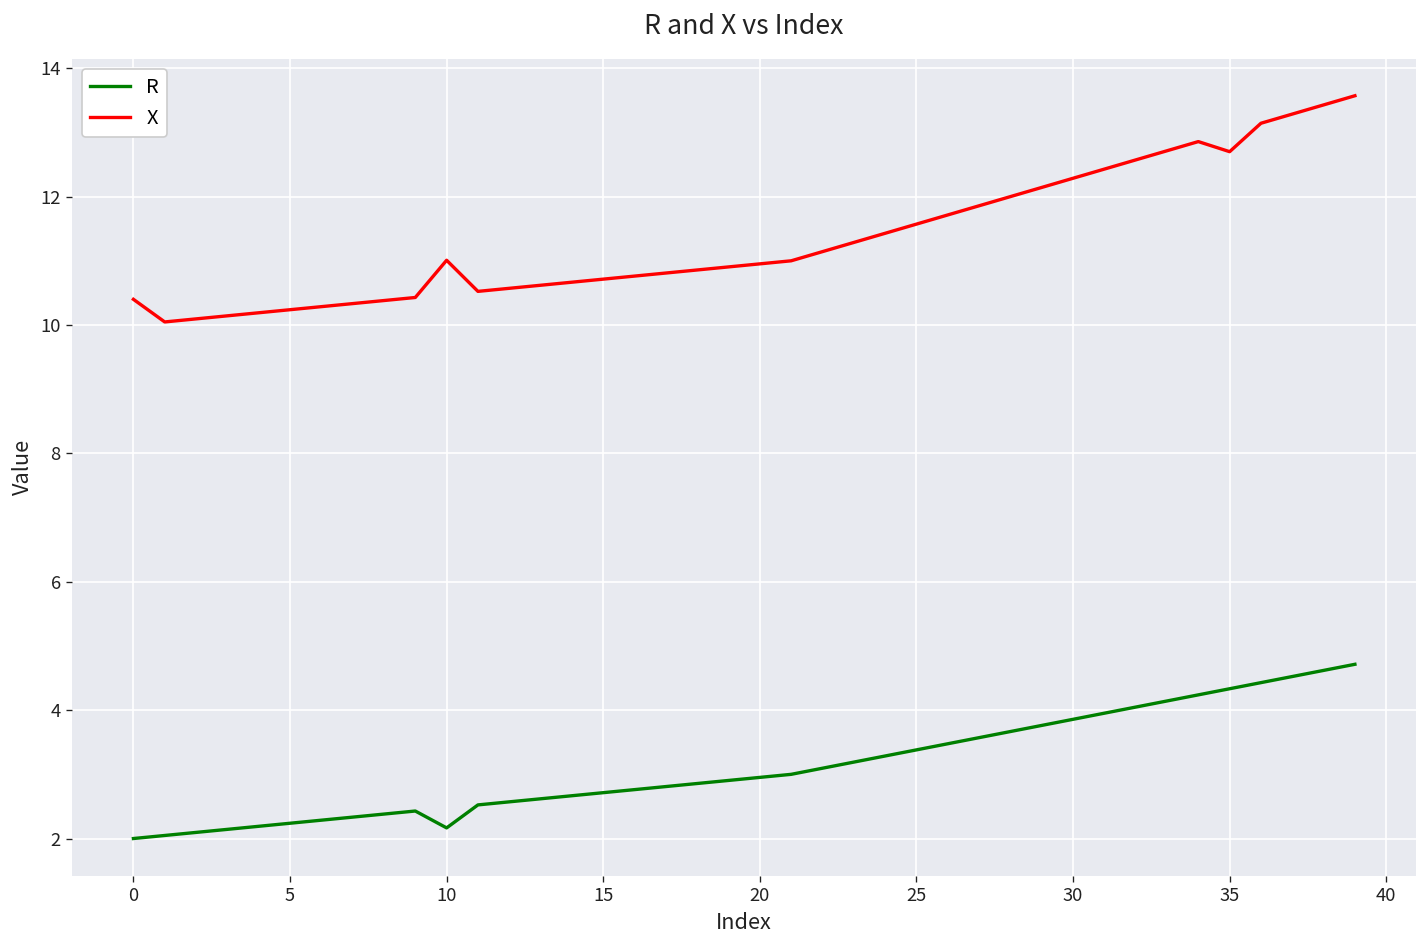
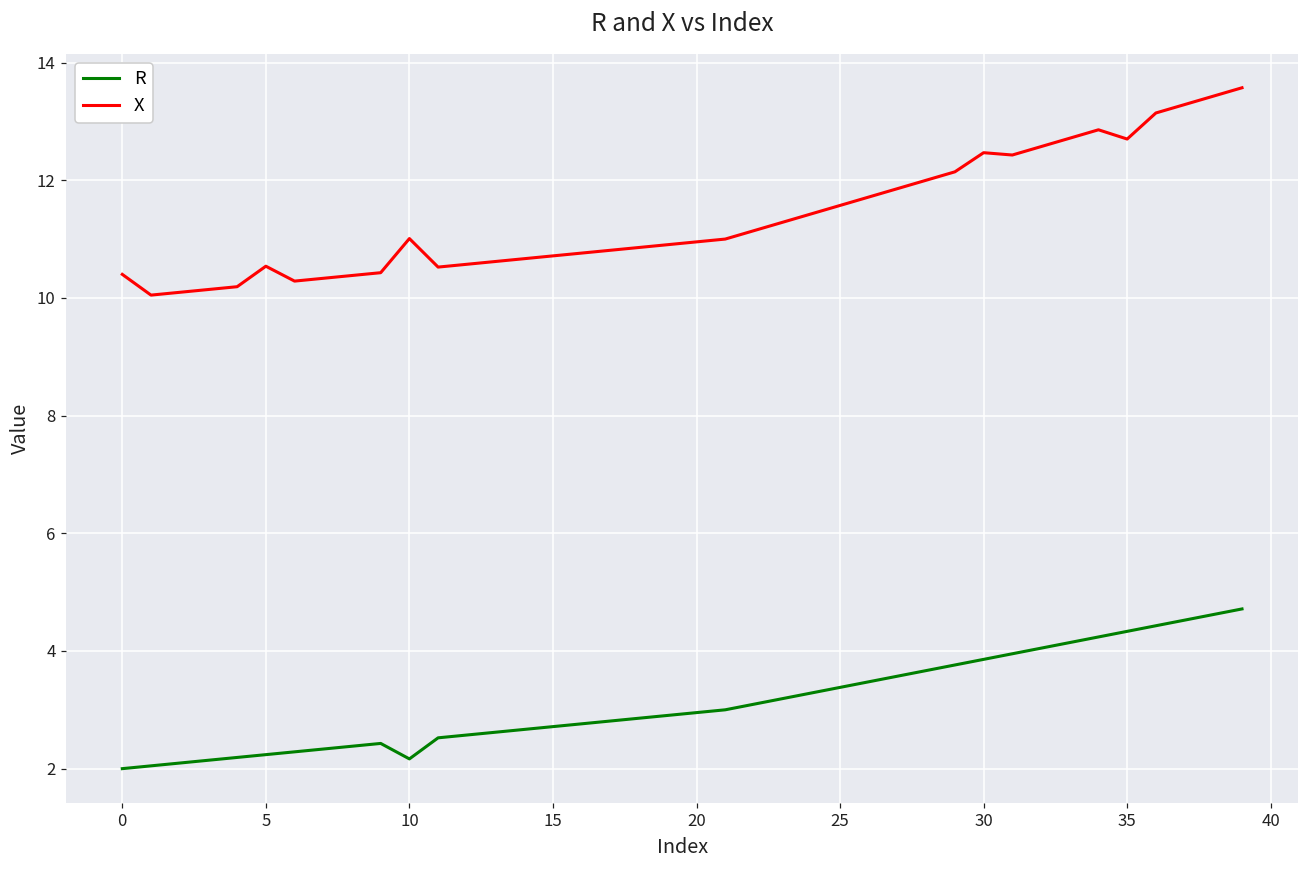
  {
    "R": {
      "0": 2.0,
      "5": 2.2,
      "10": 2.2,
      "15": 2.7,
      "20": 3.0,
      "25": 3.4,
      "30": 3.9,
      "35": 4.3
    },
    "X": {
      "0": 10.4,
-     "5": 10.2,
+     "5": 10.5,
      "10": 11.0,
      "15": 10.7,
      "20": 11.0,
      "25": 11.6,
-     "30": 12.3,
+     "30": 12.5,
      "35": 12.7
    }
  }
